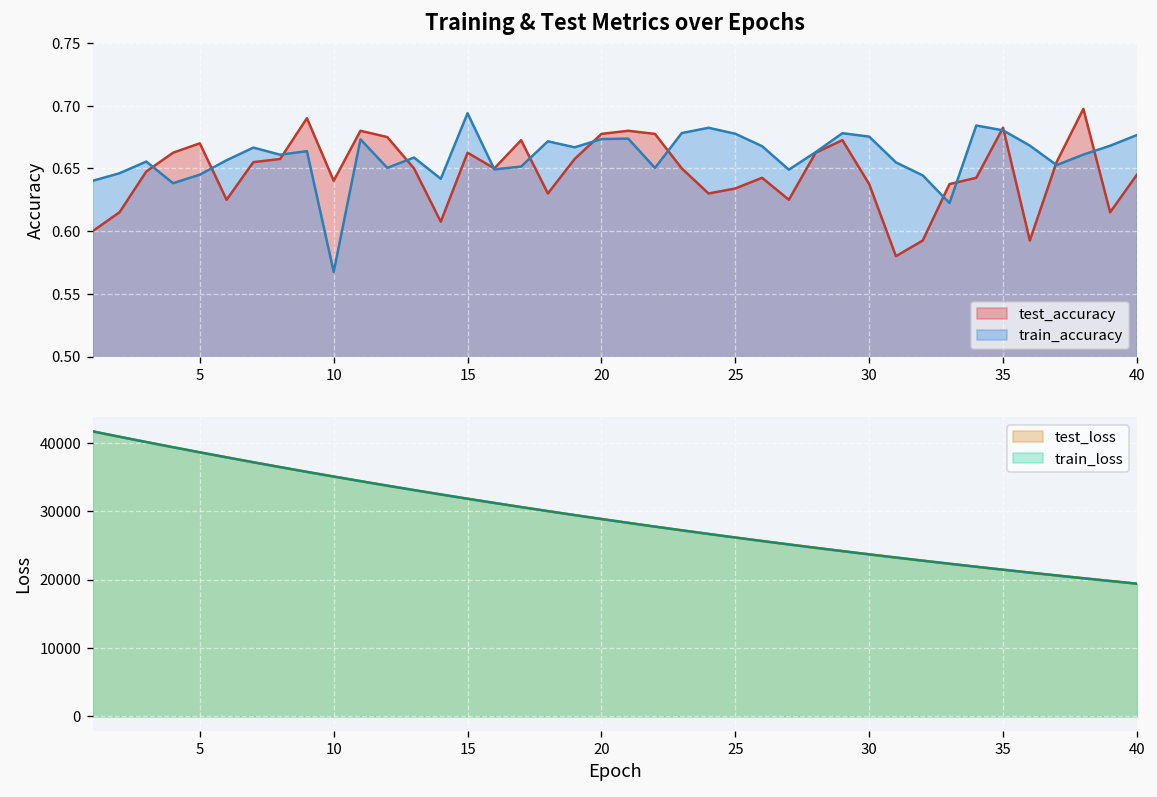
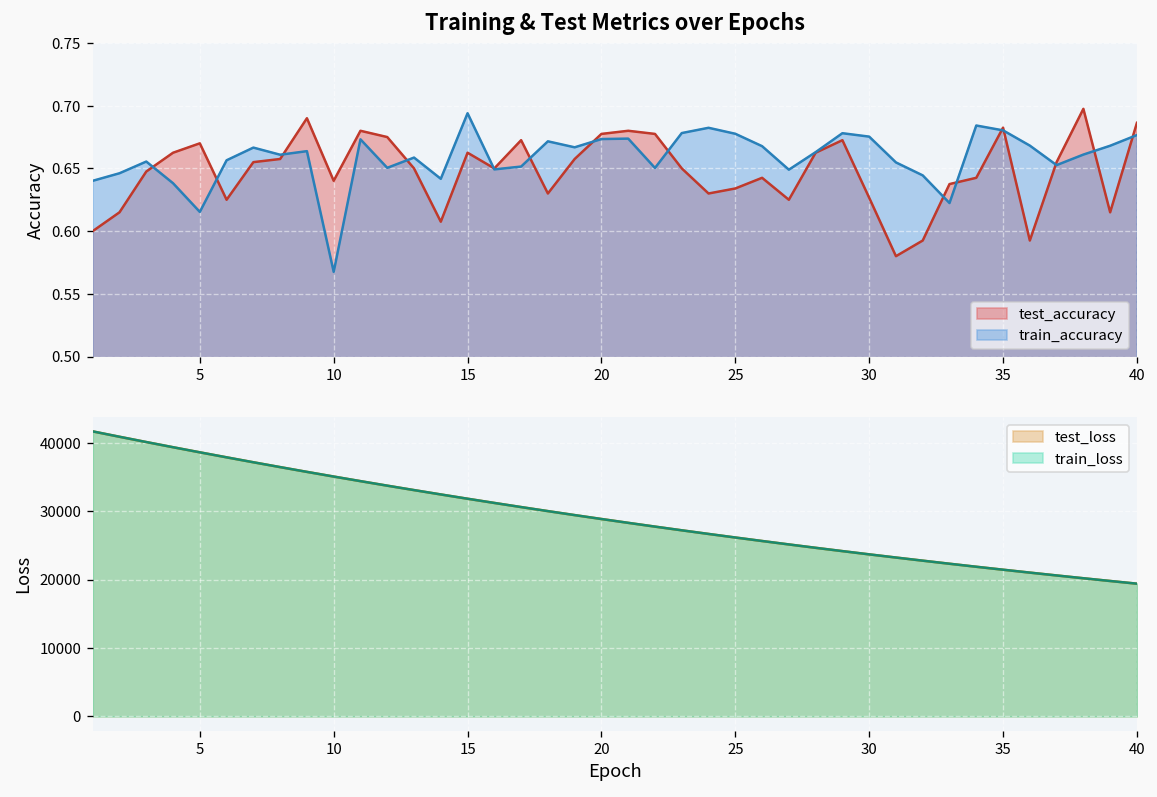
  {
    "Training & Test Metrics over Epochs": {
      "test_accuracy": {
        "5": 0.670,
        "10": 0.640,
        "15": 0.662,
        "20": 0.677,
        "25": 0.634,
-       "30": 0.638,
-       "40": 0.645
+       "30": 0.627,
+       "40": 0.686
      },
      "train_accuracy": {
-       "5": 0.645,
+       "5": 0.615,
        "10": 0.568,
        "15": 0.694,
        "20": 0.673,
        "25": 0.678,
        "30": 0.675,
        "40": 0.677
      }
    }
  }
